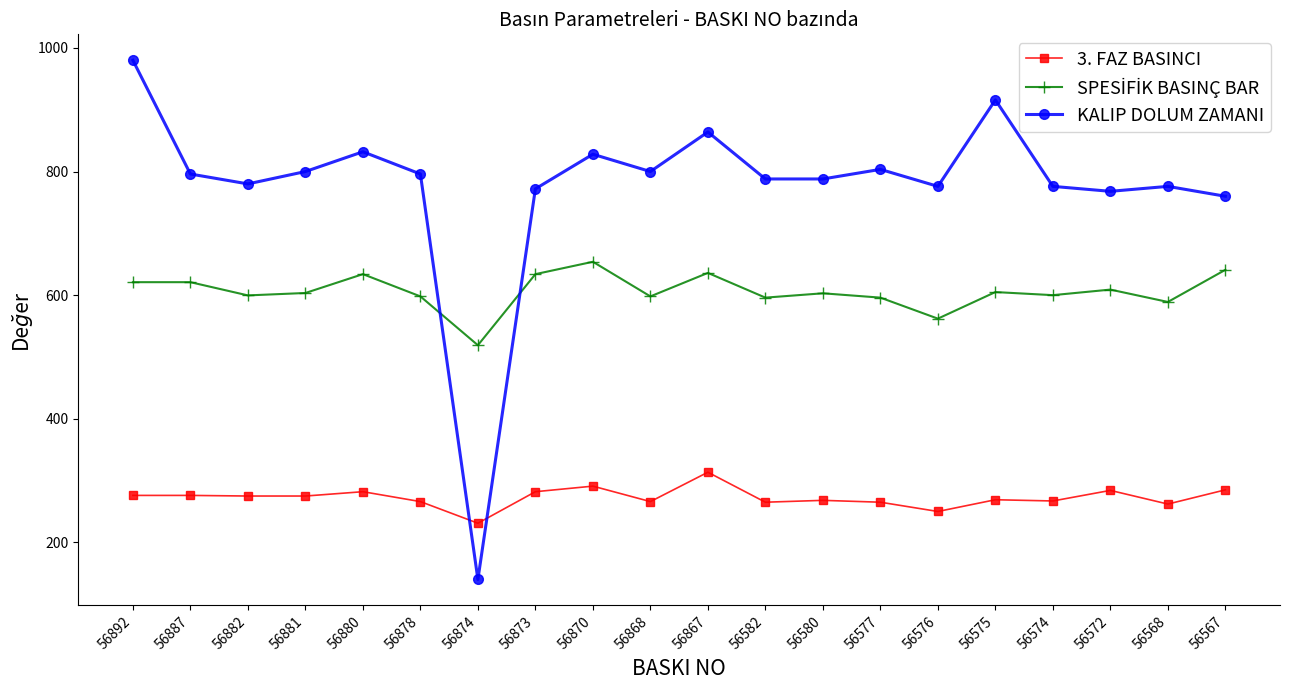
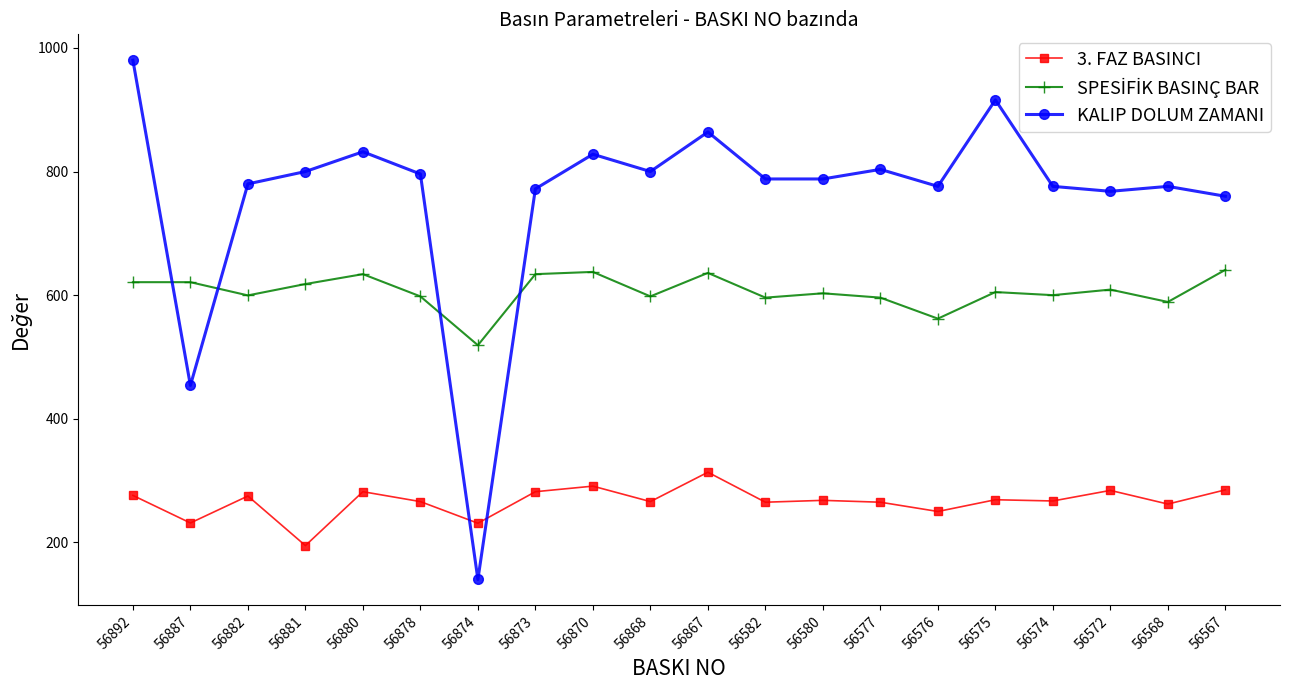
  {
    "3. FAZ BASINCI": {
      "56892": 280,
-     "56887": 280,
+     "56887": 230,
      "56882": 280,
-     "56881": 280,
+     "56881": 190,
      "56880": 280,
      "56878": 270,
      "56874": 230,
      "56873": 280,
      "56870": 290,
      "56868": 270,
      "56867": 310,
      "56582": 270,
      "56580": 270,
      "56577": 270,
      "56576": 250,
      "56575": 270,
      "56574": 270,
      "56572": 280,
      "56568": 260,
      "56567": 290
    },
    "SPESİFİK BASINÇ BAR": {
      "56892": 620,
      "56887": 620,
      "56882": 600,
-     "56881": 600,
+     "56881": 620,
      "56880": 630,
      "56878": 600,
      "56874": 520,
      "56873": 630,
-     "56870": 650,
+     "56870": 640,
      "56868": 600,
      "56867": 640,
      "56582": 600,
      "56580": 600,
      "56577": 600,
      "56576": 560,
      "56575": 610,
      "56574": 600,
      "56572": 610,
      "56568": 590,
      "56567": 640
    },
    "KALIP DOLUM ZAMANI": {
      "56892": 980,
-     "56887": 800,
+     "56887": 450,
      "56882": 780,
      "56881": 800,
      "56880": 830,
      "56878": 800,
      "56874": 140,
      "56873": 770,
      "56870": 830,
      "56868": 800,
      "56867": 860,
      "56582": 790,
      "56580": 790,
      "56577": 800,
      "56576": 780,
      "56575": 920,
      "56574": 780,
      "56572": 770,
      "56568": 780,
      "56567": 760
    }
  }
